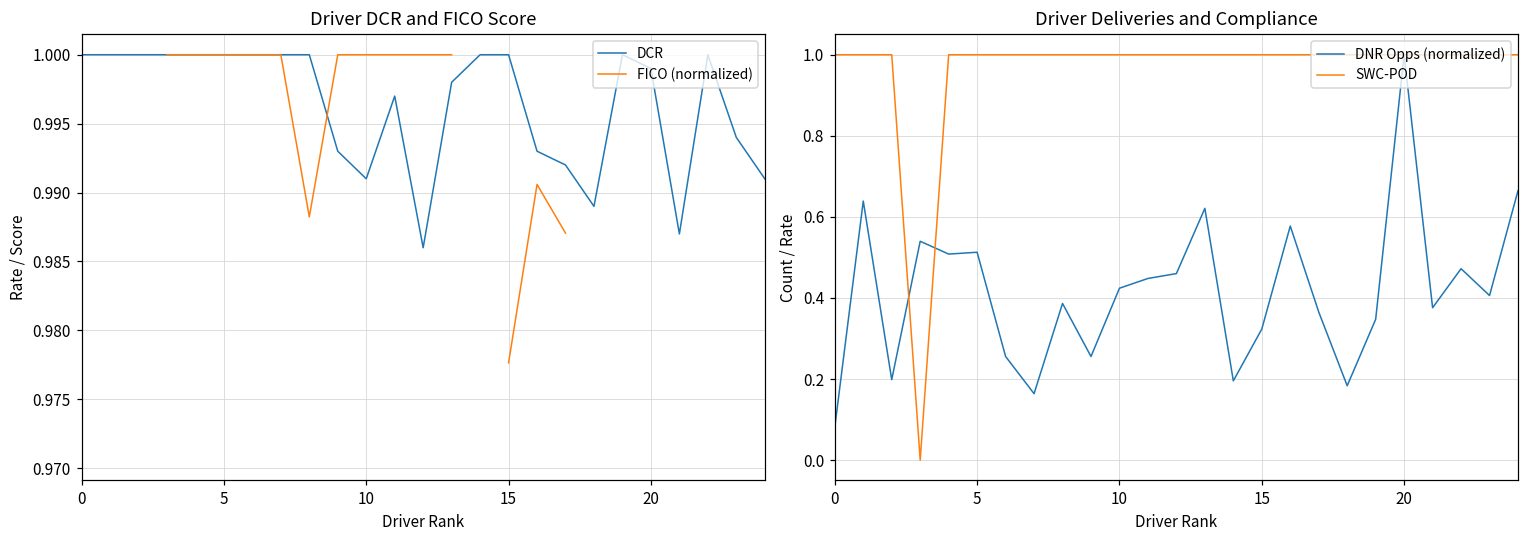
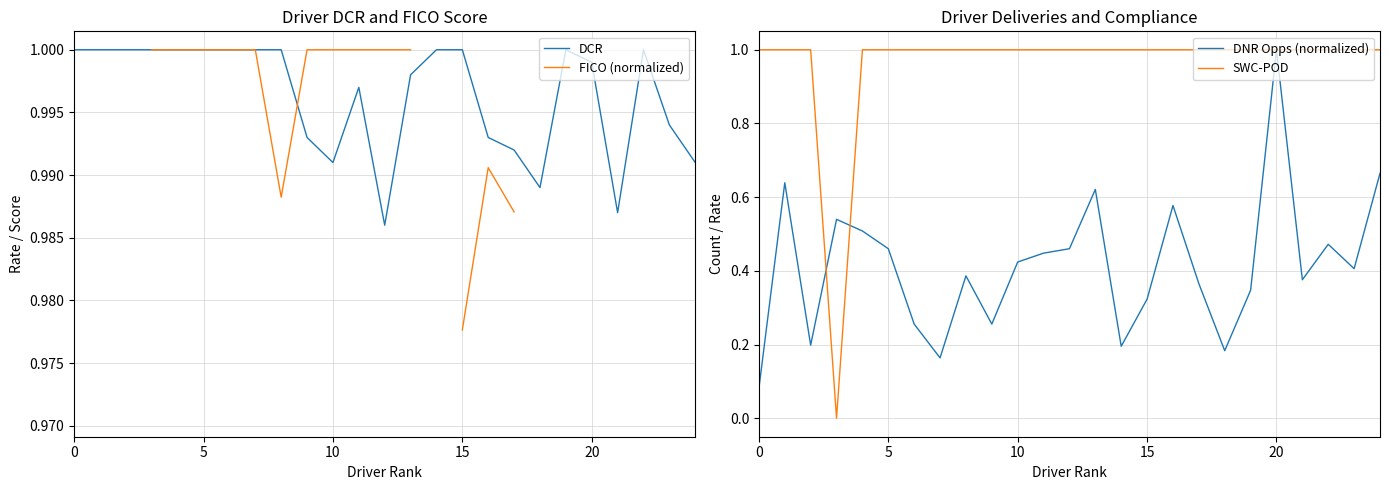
  {
    "Driver DCR and FICO Score": {
      "DCR": {
        "10": 0.9910,
        "15": 1.0000
      },
      "FICO (normalized)": {
        "10": 1.0000,
        "15": 0.9776
      }
    },
    "Driver Deliveries and Compliance": {
      "DNR Opps (normalized)": {
        "0": 0.08,
-       "5": 0.51,
+       "5": 0.46,
        "10": 0.42,
        "15": 0.32
      },
      "SWC-POD": {
        "0": 1.00,
        "5": 1.00,
        "10": 1.00,
        "15": 1.00
      }
    }
  }
